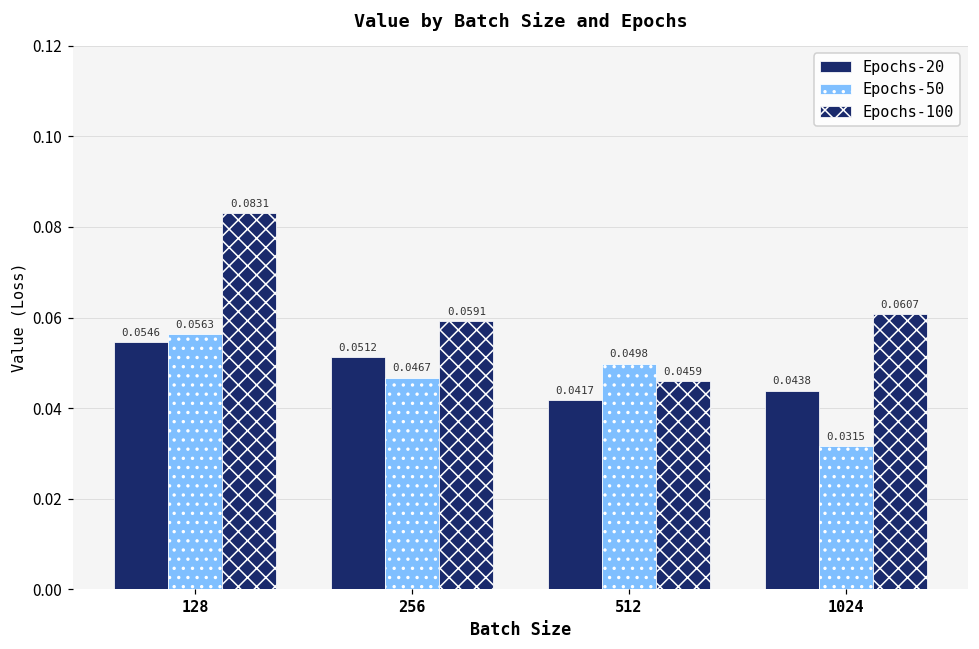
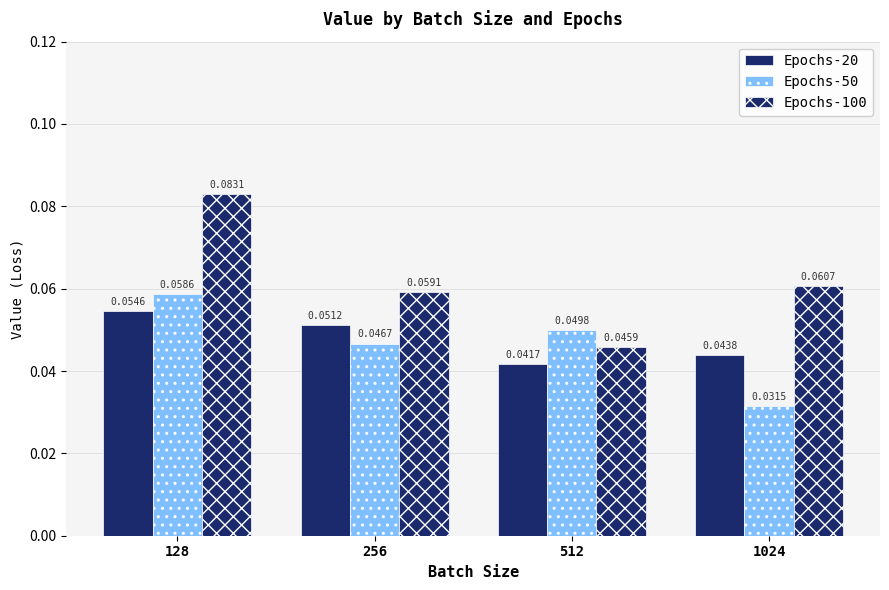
  {
    "Epochs-50": {
-     "128": 0.0563,
+     "128": 0.0586,
      "256": 0.0467,
      "512": 0.0498,
      "1024": 0.0315
    }
  }
